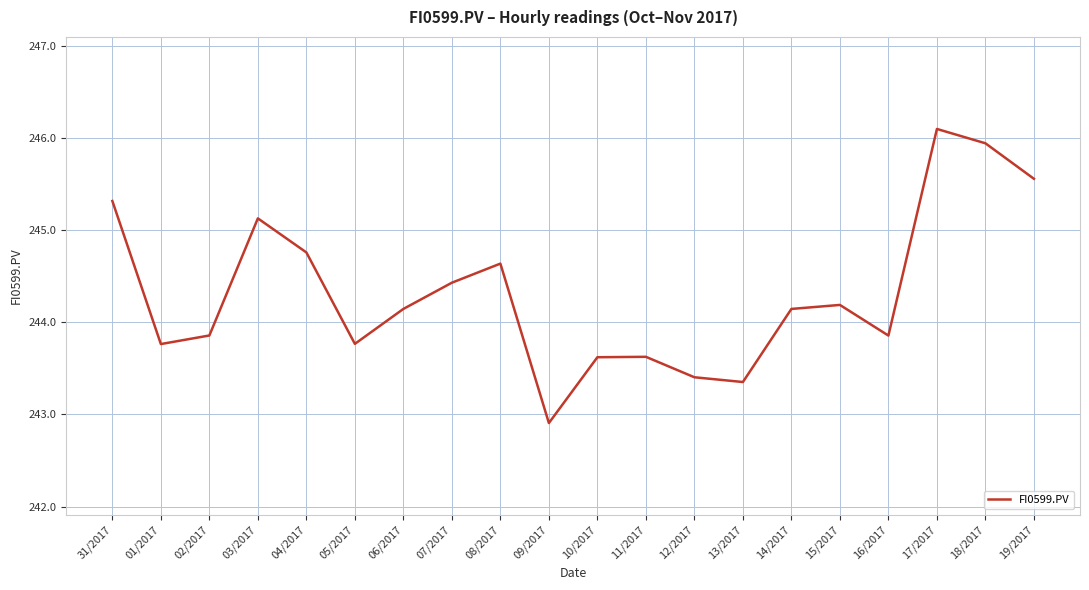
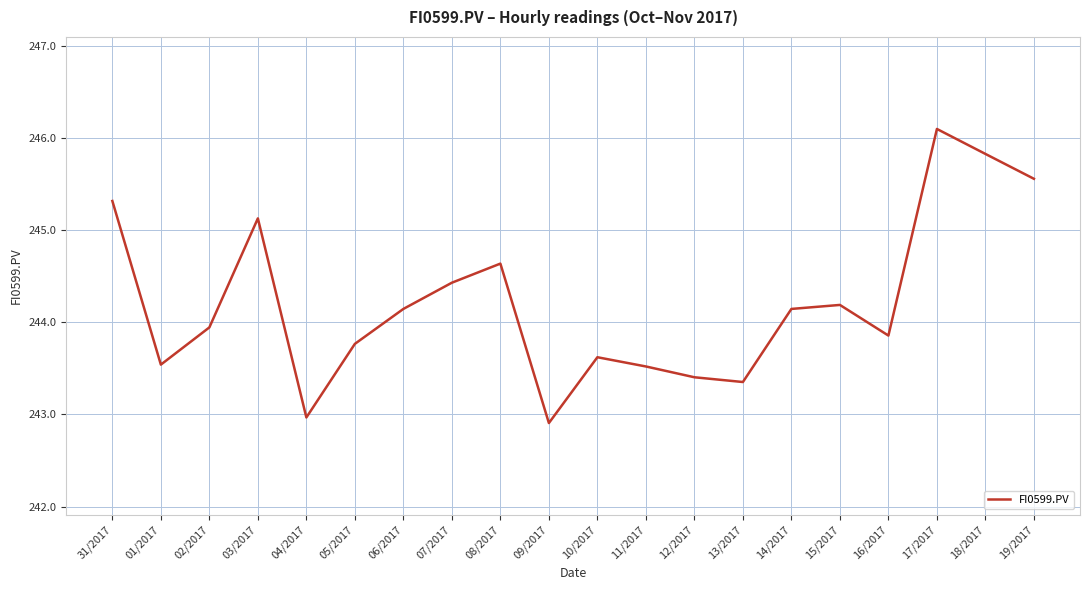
  {
    "31/2017": 245.3,
-   "01/2017": 243.8,
-   "02/2017": 243.86,
+   "01/2017": 243.5,
+   "02/2017": 243.95,
    "03/2017": 245.1,
-   "04/2017": 244.8,
+   "04/2017": 243.0,
    "05/2017": 243.8,
    "06/2017": 244.1,
    "07/2017": 244.4,
    "08/2017": 244.6,
    "09/2017": 242.9,
    "10/2017": 243.6,
-   "11/2017": 243.6,
+   "11/2017": 243.5,
    "12/2017": 243.4,
    "13/2017": 243.4,
    "14/2017": 244.1,
    "15/2017": 244.2,
    "16/2017": 243.9,
    "17/2017": 246.1,
-   "18/2017": 245.9,
+   "18/2017": 245.8,
    "19/2017": 245.6
  }
